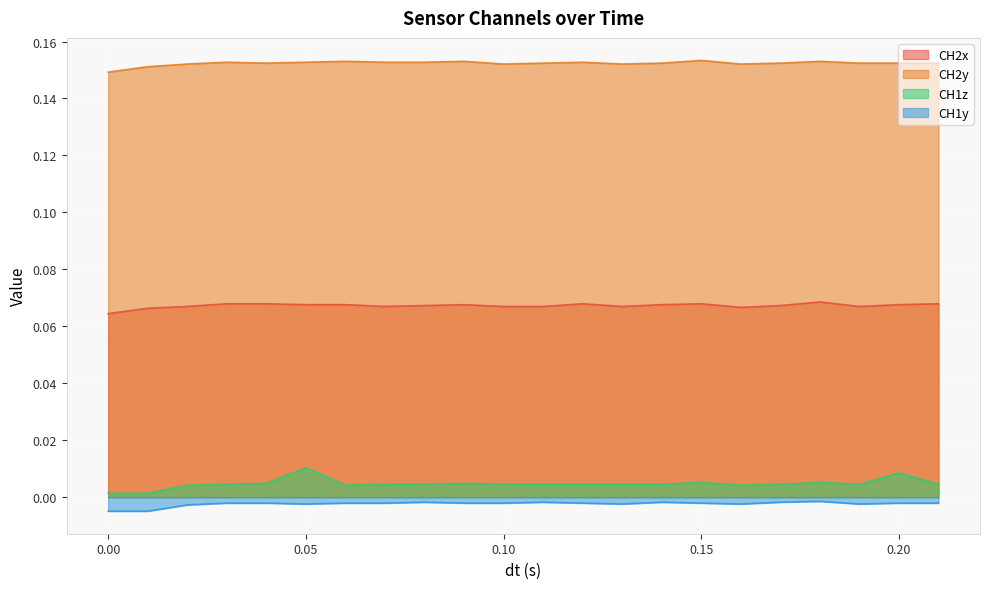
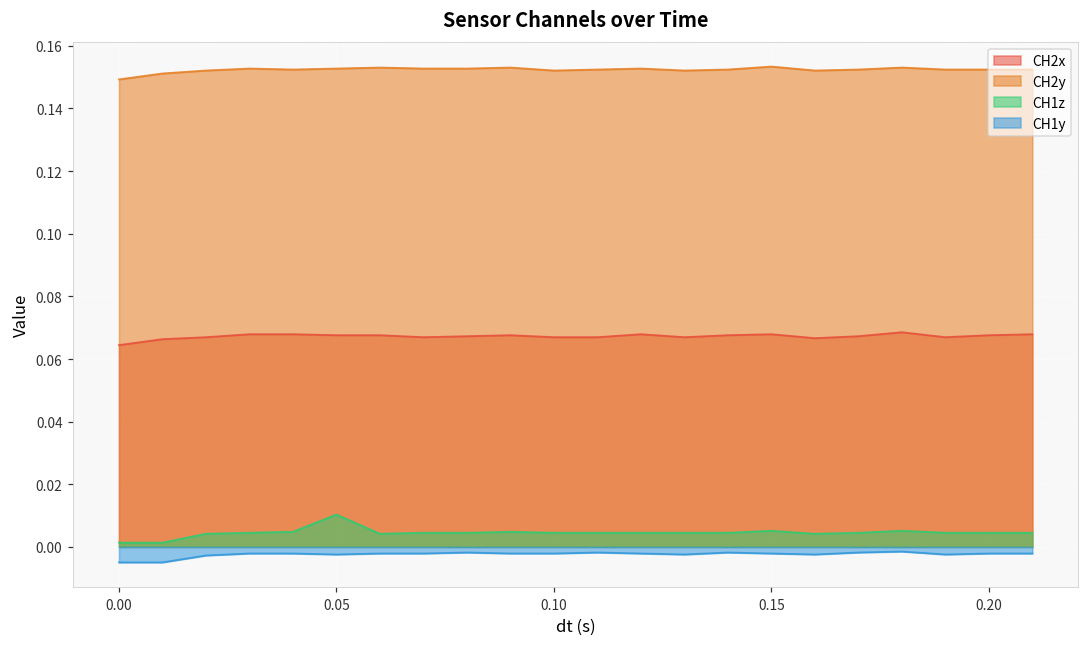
  {
    "CH1z": {
      "0.00": 0.001,
      "0.05": 0.010,
      "0.10": 0.005,
      "0.15": 0.005,
-     "0.20": 0.009
+     "0.20": 0.005
    }
  }
